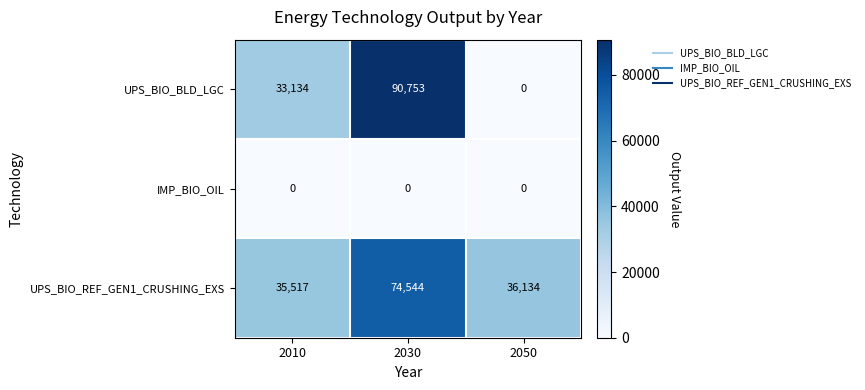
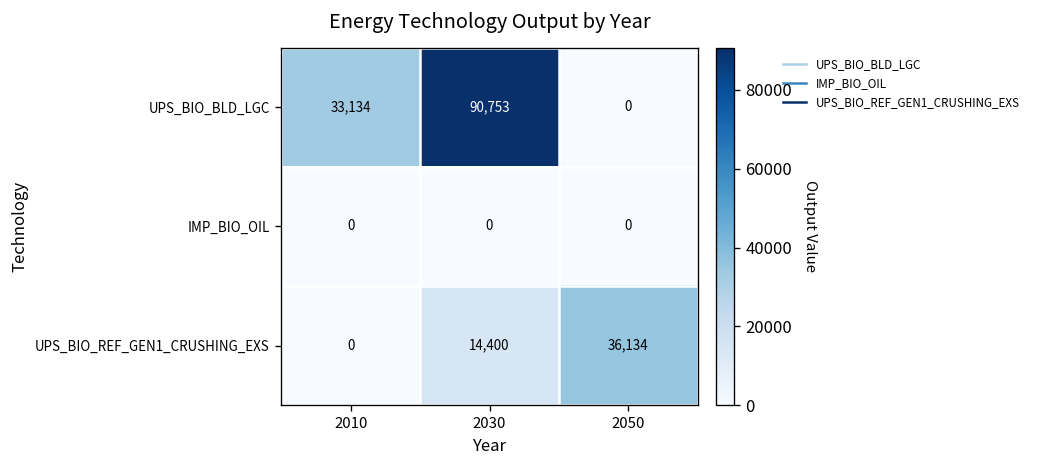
  {
    "UPS_BIO_BLD_LGC": {
      "2010": "33,134",
      "2030": "90,753",
      "2050": "0"
    },
    "IMP_BIO_OIL": {
      "2010": "0",
      "2030": "0",
      "2050": "0"
    },
    "UPS_BIO_REF_GEN1_CRUSHING_EXS": {
-     "2010": "35,517",
-     "2030": "74,544",
+     "2010": "0",
+     "2030": "14,400",
      "2050": "36,134"
    }
  }
